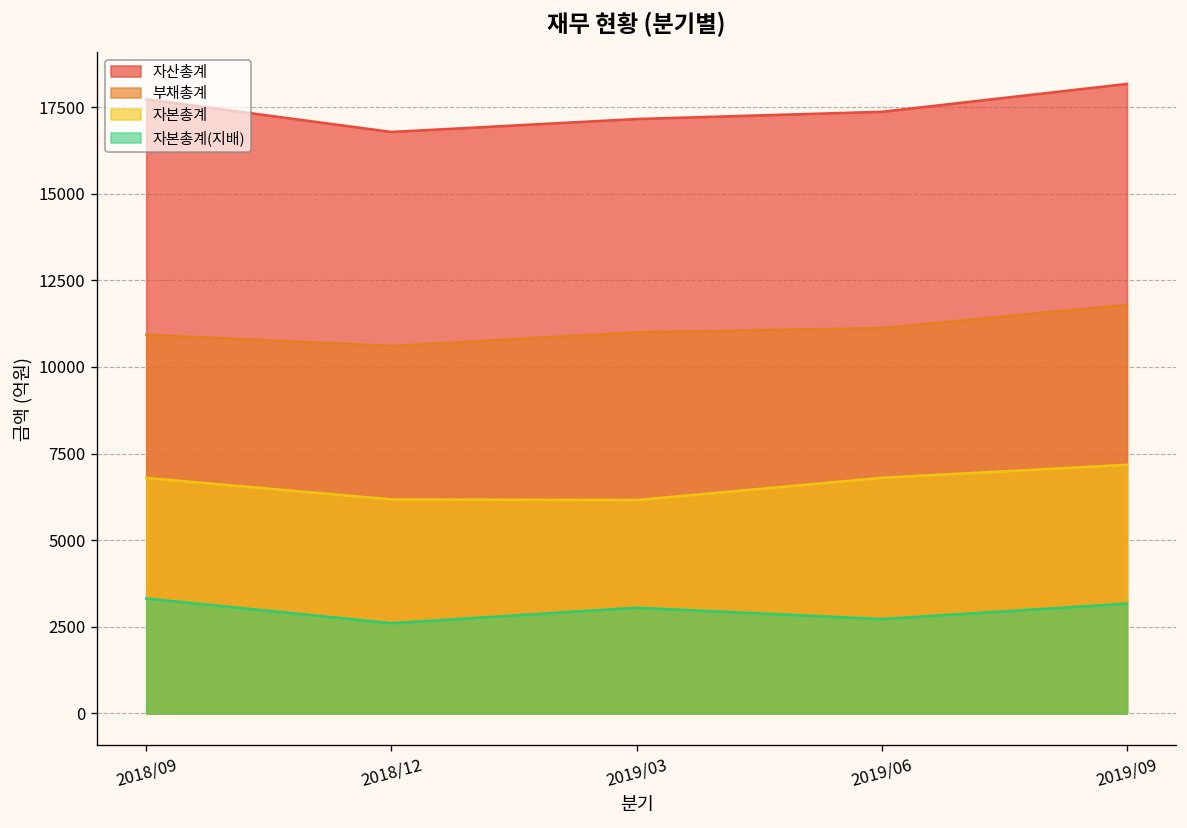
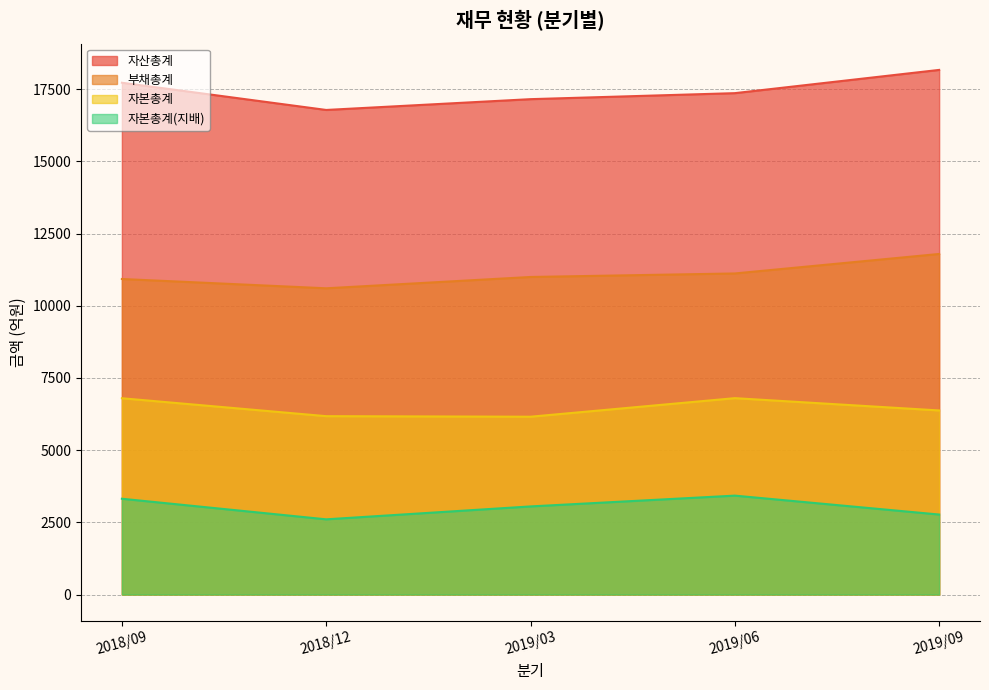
  {
    "자본총계": {
      "2018/09": 6800,
      "2018/12": 6200,
      "2019/03": 6200,
      "2019/06": 6800,
-     "2019/09": 7200
+     "2019/09": 6400
    },
    "자본총계(지배)": {
      "2018/09": 3300,
      "2018/12": 2600,
      "2019/03": 3100,
-     "2019/06": 2700,
-     "2019/09": 3200
+     "2019/06": 3400,
+     "2019/09": 2800
    }
  }
